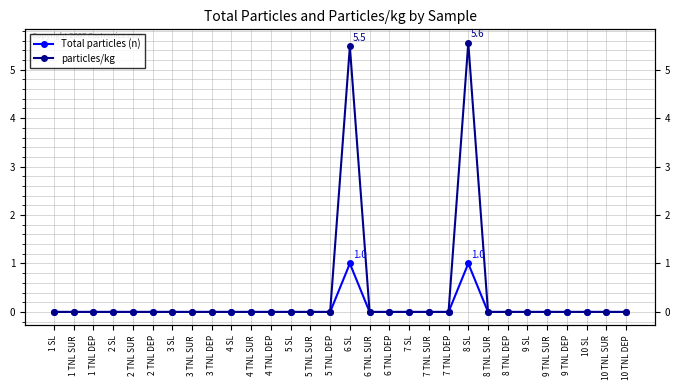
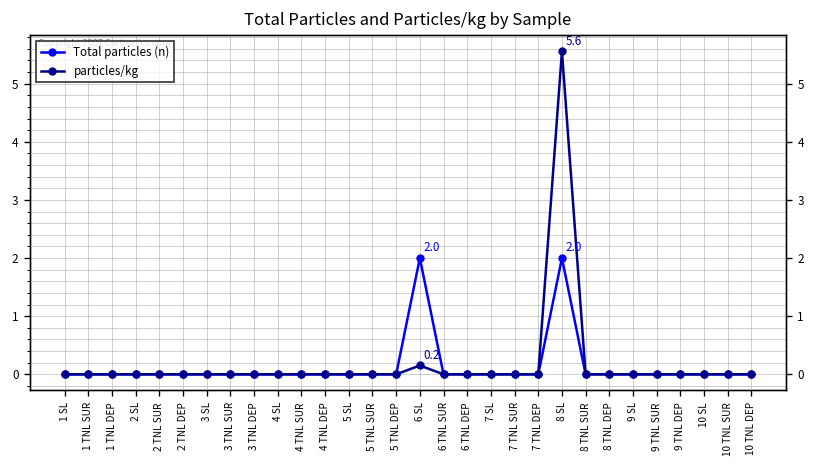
  {
    "Total particles (n)": {
-     "6 SL": 1.0,
-     "8 SL": 1.0
+     "6 SL": 2.0,
+     "8 SL": 2.0
    },
    "particles/kg": {
-     "6 SL": 5.5,
+     "6 SL": 0.2,
      "8 SL": 5.6
    }
  }
